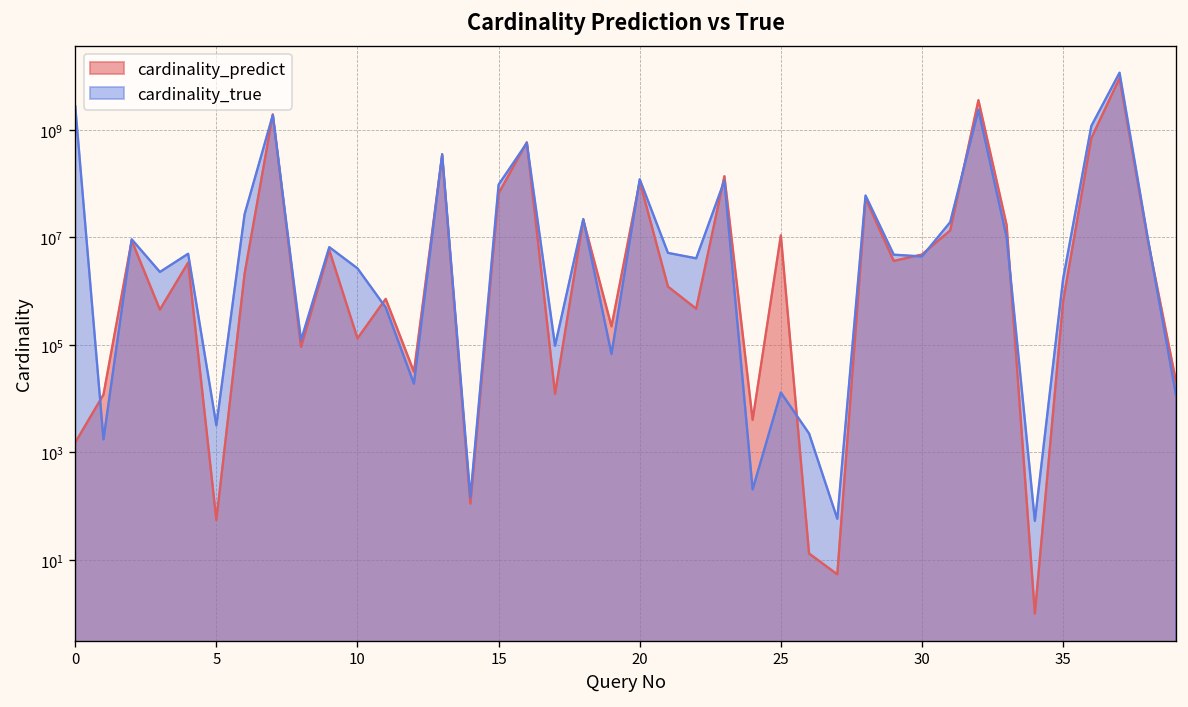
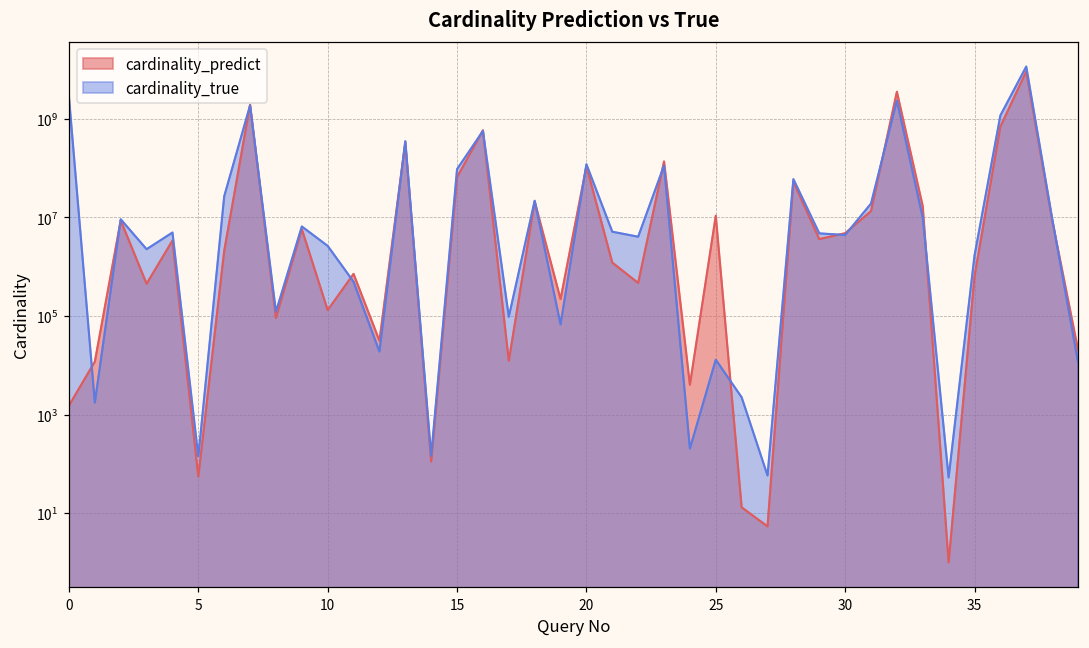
  {
    "cardinality_predict": {
      "0": 1500,
      "5": 60,
      "10": 130000,
      "15": 70000000,
      "25": 11000000,
      "35": 600000
    },
    "cardinality_true": {
      "0": 3000000000,
-     "5": 3000,
+     "5": 140,
      "10": 3000000,
      "15": 100000000,
      "25": 13000,
      "35": 1700000
    }
  }
